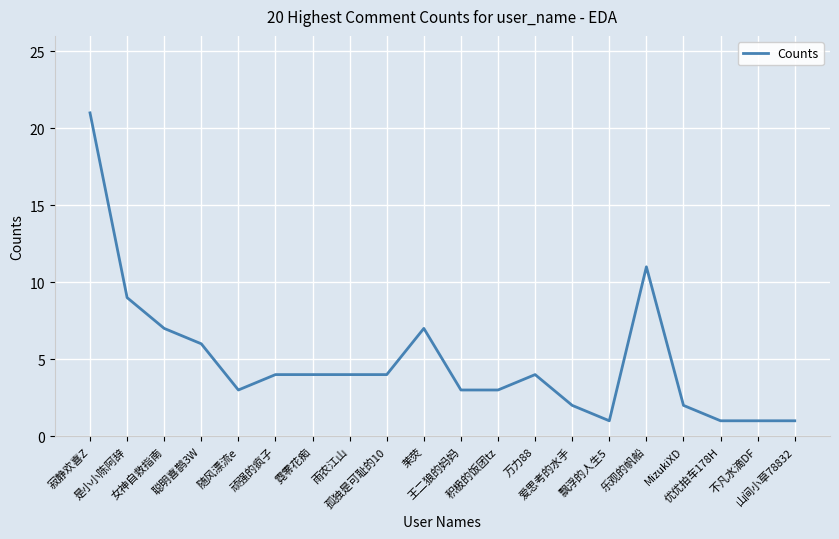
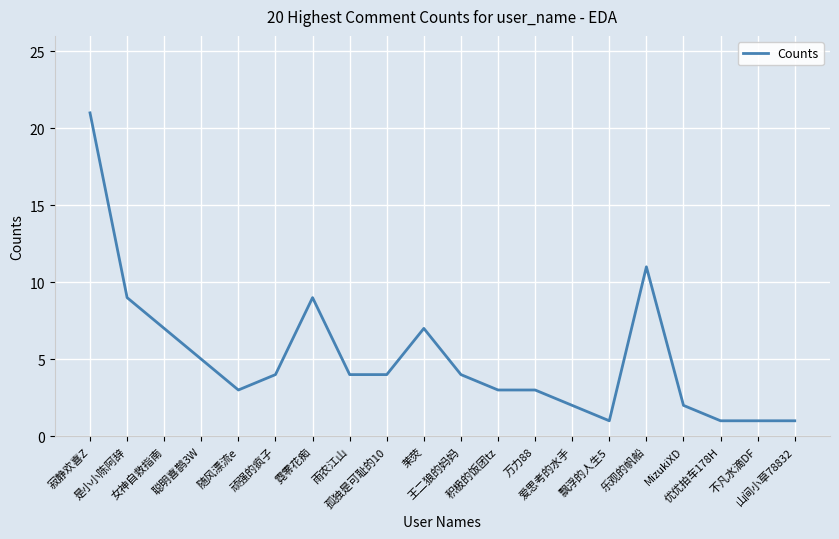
  {
    "寂静欢喜Z": 21,
    "是小小陈阿辞": 9,
    "女神自救指南": 7,
-   "聪明喜鹊3W": 6,
+   "聪明喜鹊3W": 5,
    "随风漂流e": 3,
    "顽强的疯子": 4,
-   "霓零花痴": 4,
+   "霓零花痴": 9,
    "雨农江山": 4,
    "孤独是可耻的10": 4,
    "茉荧": 7,
-   "王二狼的妈妈": 3,
+   "王二狼的妈妈": 4,
    "积极的饭团tz": 3,
-   "万力88": 4,
+   "万力88": 3,
    "爱思考的水手": 2,
    "飘浮的人生5": 1,
    "乐观的帆船": 11,
    "MizukiXD": 2,
    "优优拍车178H": 1,
    "不凡水滴DF": 1,
    "山间小草78832": 1
  }
